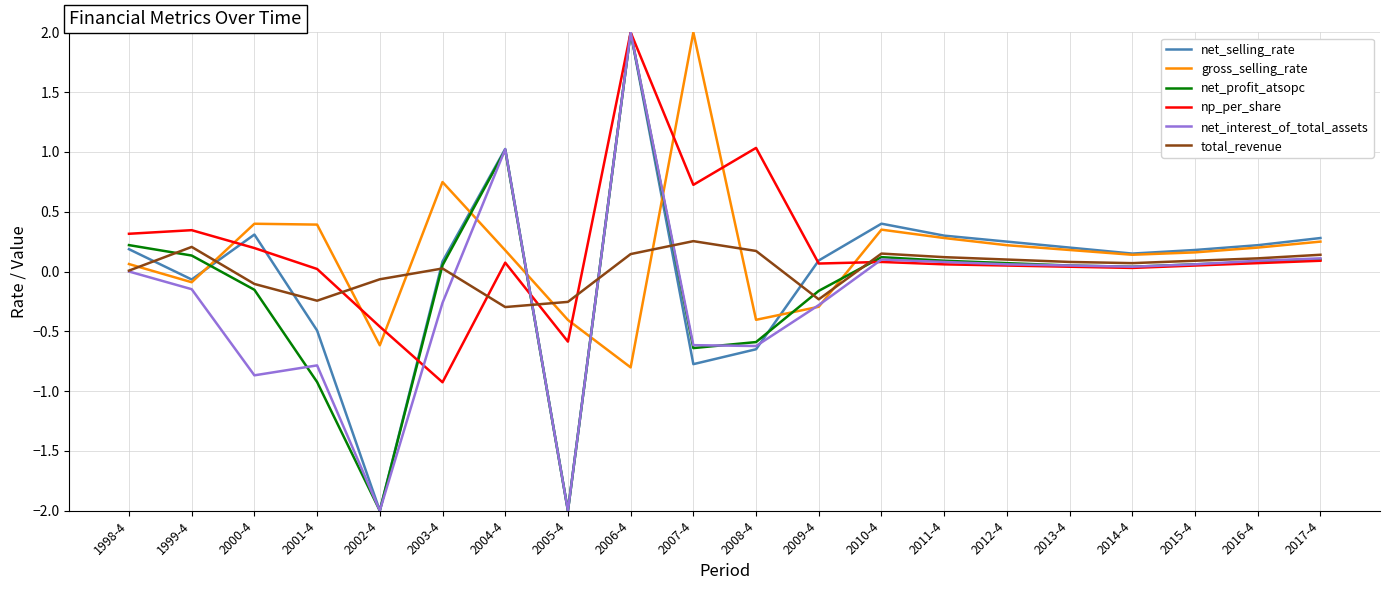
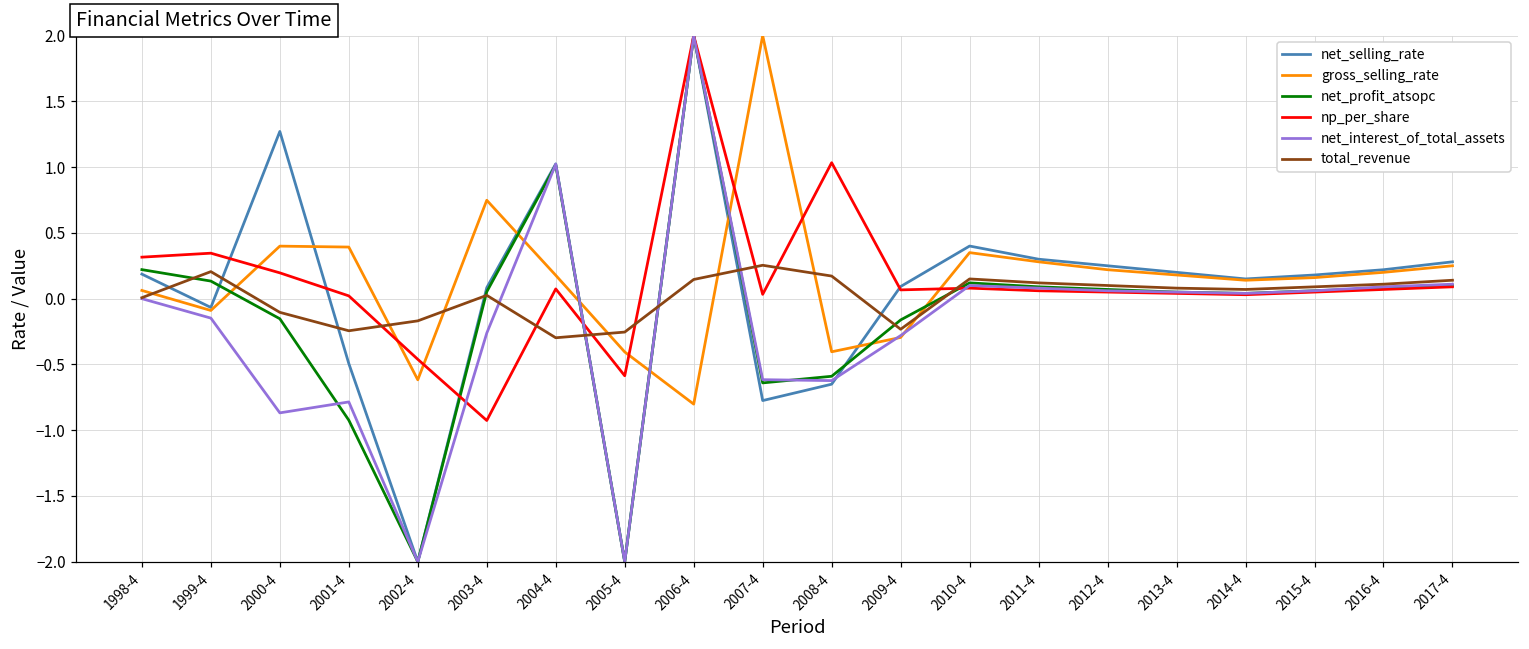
  {
    "net_selling_rate": {
      "1998-4": 0.19,
      "1999-4": -0.07,
-     "2000-4": 0.31,
+     "2000-4": 1.27,
      "2001-4": -0.49,
      "2003-4": 0.08,
      "2007-4": -0.77,
      "2008-4": -0.65,
      "2009-4": 0.09,
      "2010-4": 0.40,
      "2012-4": 0.25,
      "2017-4": 0.28
    },
    "gross_selling_rate": {
      "1998-4": 0.06,
      "1999-4": -0.09,
      "2000-4": 0.40,
      "2001-4": 0.39,
      "2002-4": -0.62,
      "2003-4": 0.75,
      "2004-4": 0.18,
      "2005-4": -0.41,
      "2006-4": -0.80,
      "2007-4": 2.00,
      "2008-4": -0.40,
      "2010-4": 0.35,
      "2012-4": 0.22,
      "2017-4": 0.25
    },
    "net_profit_atsopc": {
      "1998-4": 0.22,
      "1999-4": 0.13,
      "2000-4": -0.15,
      "2001-4": -0.92,
      "2003-4": 0.05,
      "2007-4": -0.64,
      "2008-4": -0.59,
      "2009-4": -0.16
    },
    "np_per_share": {
      "1998-4": 0.32,
      "1999-4": 0.35,
      "2000-4": 0.20,
      "2001-4": 0.02,
      "2002-4": -0.46,
      "2003-4": -0.93,
      "2004-4": 0.07,
      "2005-4": -0.59,
-     "2007-4": 0.72,
+     "2007-4": 0.03,
      "2008-4": 1.03,
      "2009-4": 0.07
    },
    "net_interest_of_total_assets": {
      "1999-4": -0.15,
      "2000-4": -0.87,
      "2001-4": -0.79,
      "2003-4": -0.26,
      "2007-4": -0.62,
      "2008-4": -0.62
    },
    "total_revenue": {
      "1999-4": 0.21,
      "2000-4": -0.10,
      "2001-4": -0.24,
-     "2002-4": -0.06,
+     "2002-4": -0.17,
      "2003-4": 0.03,
      "2004-4": -0.30,
      "2005-4": -0.25,
      "2006-4": 0.15,
      "2007-4": 0.25,
      "2008-4": 0.17,
      "2009-4": -0.23,
      "2010-4": 0.15,
      "2011-4": 0.12,
      "2012-4": 0.10,
      "2013-4": 0.08,
      "2014-4": 0.07,
      "2015-4": 0.09,
      "2017-4": 0.14
    }
  }
